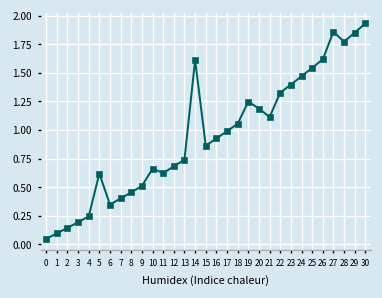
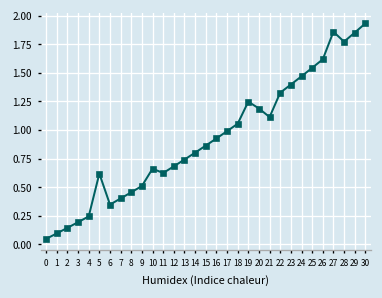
  {
    "0": 0.0,
    "1": 0.1,
    "2": 0.1,
    "3": 0.2,
    "4": 0.2,
    "5": 0.6,
    "6": 0.3,
    "7": 0.4,
    "8": 0.5,
    "9": 0.5,
    "10": 0.7,
    "11": 0.6,
    "12": 0.7,
    "13": 0.7,
-   "14": 1.6,
+   "14": 0.8,
    "15": 0.9,
    "16": 0.9,
    "17": 1.0,
    "18": 1.1,
    "19": 1.2,
    "20": 1.2,
    "21": 1.1,
    "22": 1.3,
    "23": 1.4,
    "24": 1.5,
    "25": 1.5,
    "26": 1.6,
    "27": 1.9,
    "28": 1.8,
    "29": 1.9,
    "30": 1.9
  }
